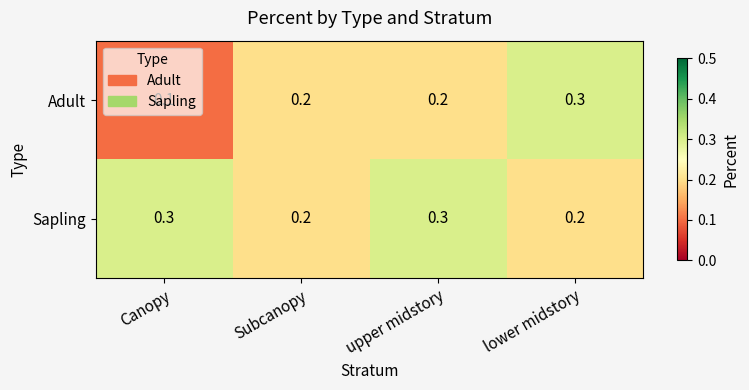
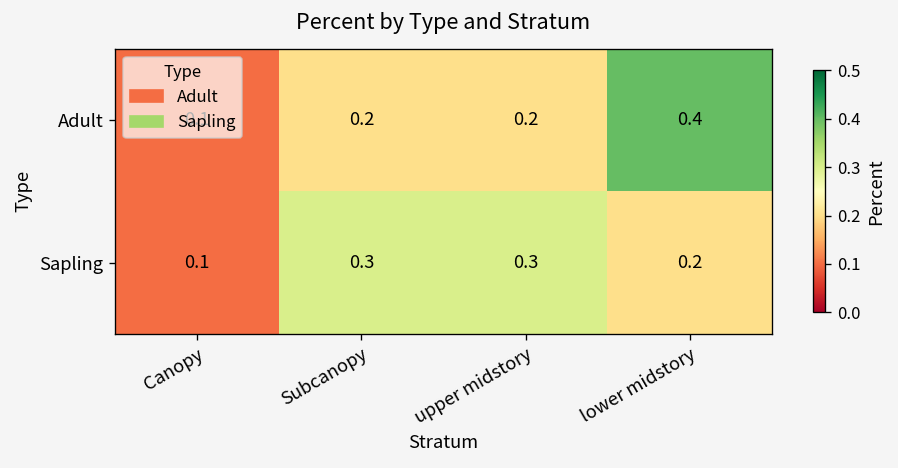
  {
    "Adult": {
      "Subcanopy": 0.2,
      "upper midstory": 0.2,
-     "lower midstory": 0.3
+     "lower midstory": 0.4
    },
    "Sapling": {
-     "Canopy": 0.3,
-     "Subcanopy": 0.2,
+     "Canopy": 0.1,
+     "Subcanopy": 0.3,
      "upper midstory": 0.3,
      "lower midstory": 0.2
    }
  }
